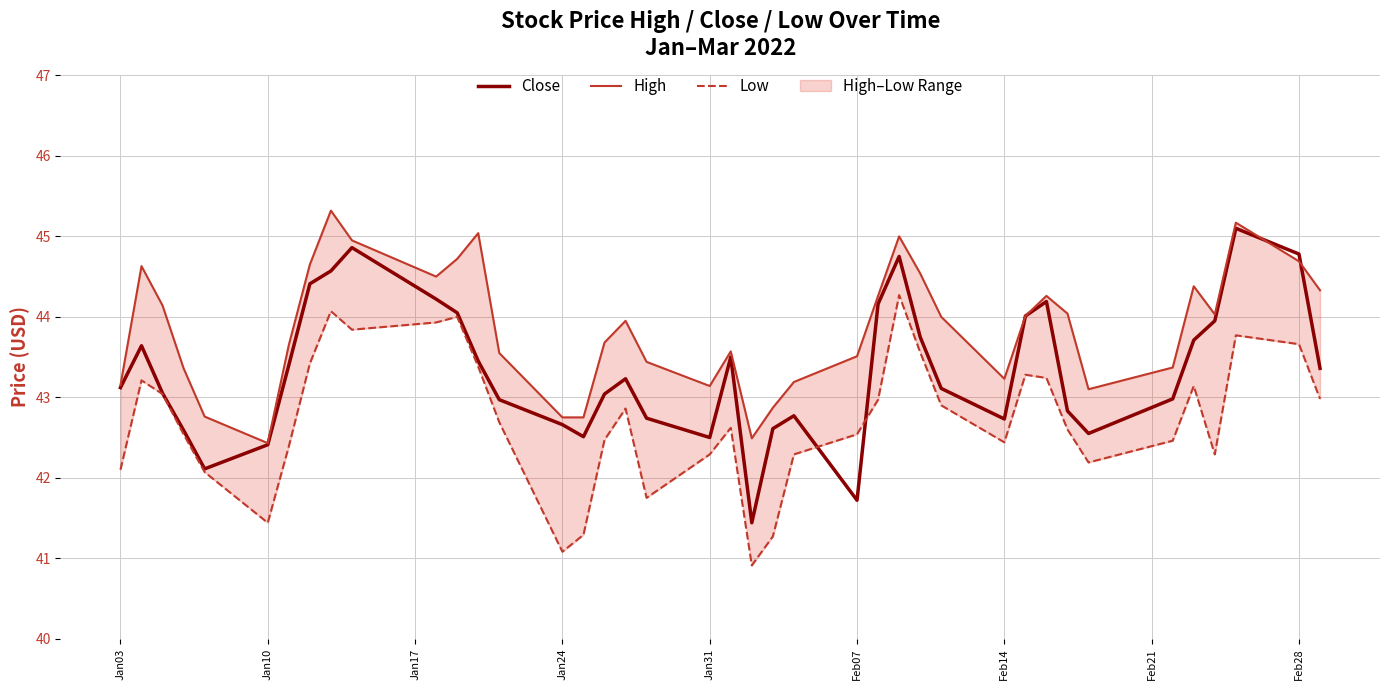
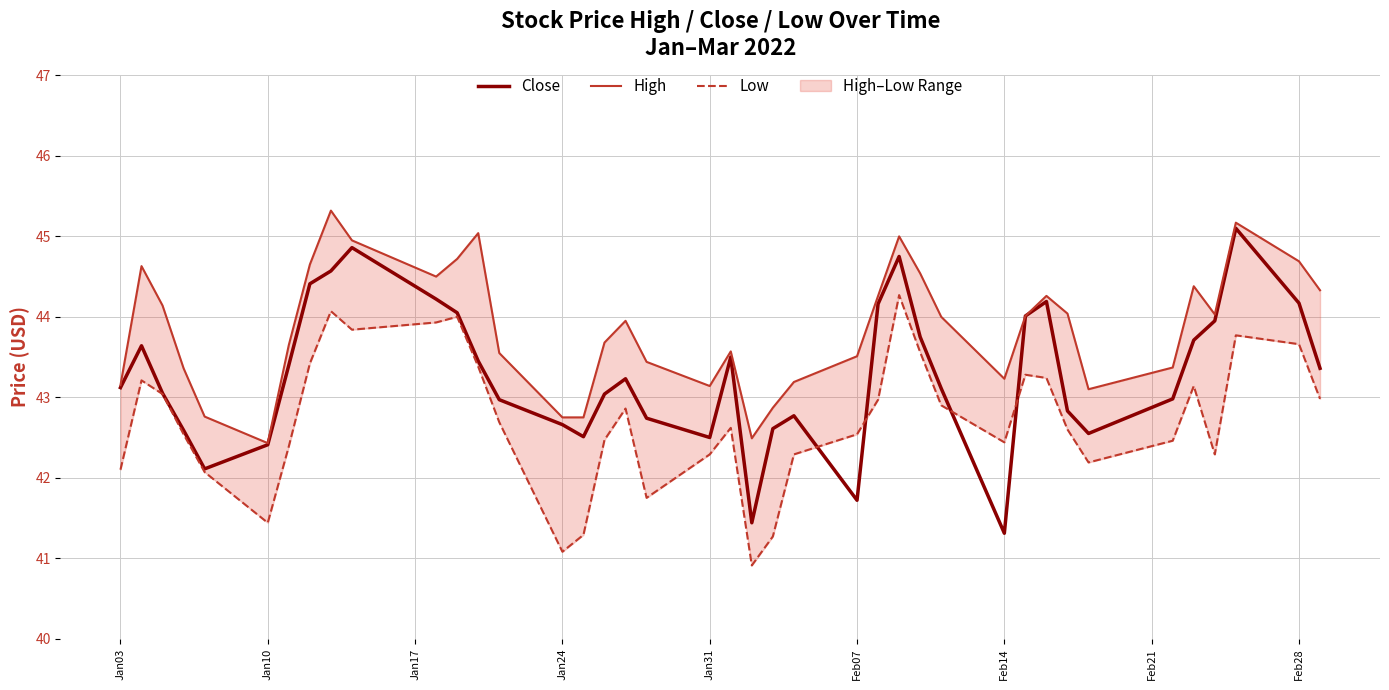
  {
    "Close": {
      "Jan24": 42.7,
      "Jan31": 42.5,
      "Feb07": 41.7,
-     "Feb14": 42.7,
-     "Feb28": 44.8
+     "Feb14": 41.3,
+     "Feb28": 44.2
    }
  }
